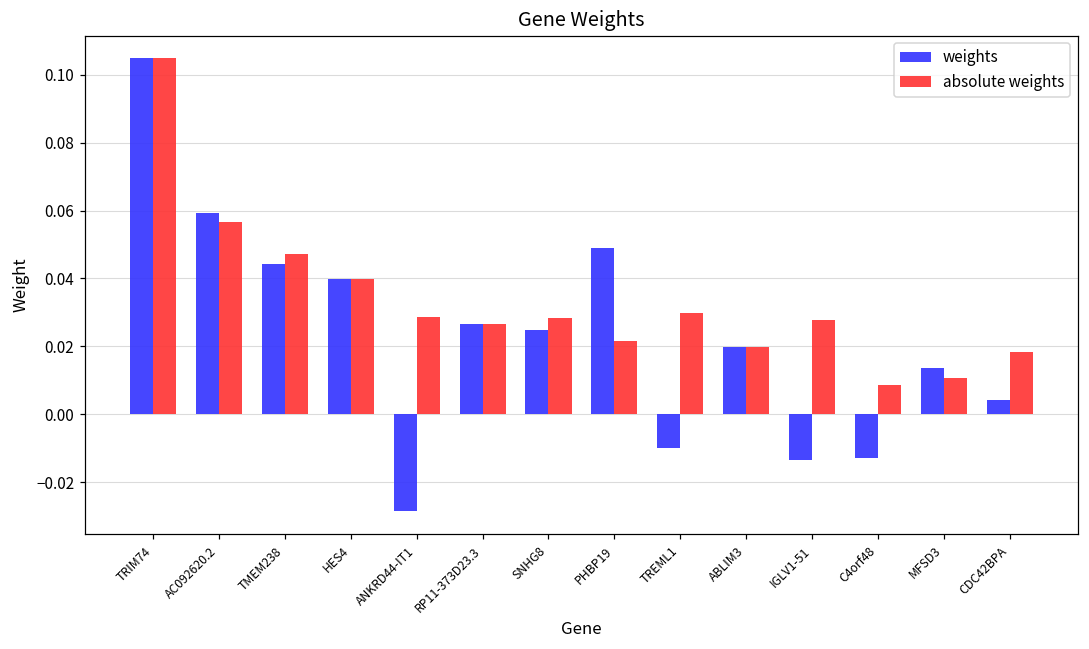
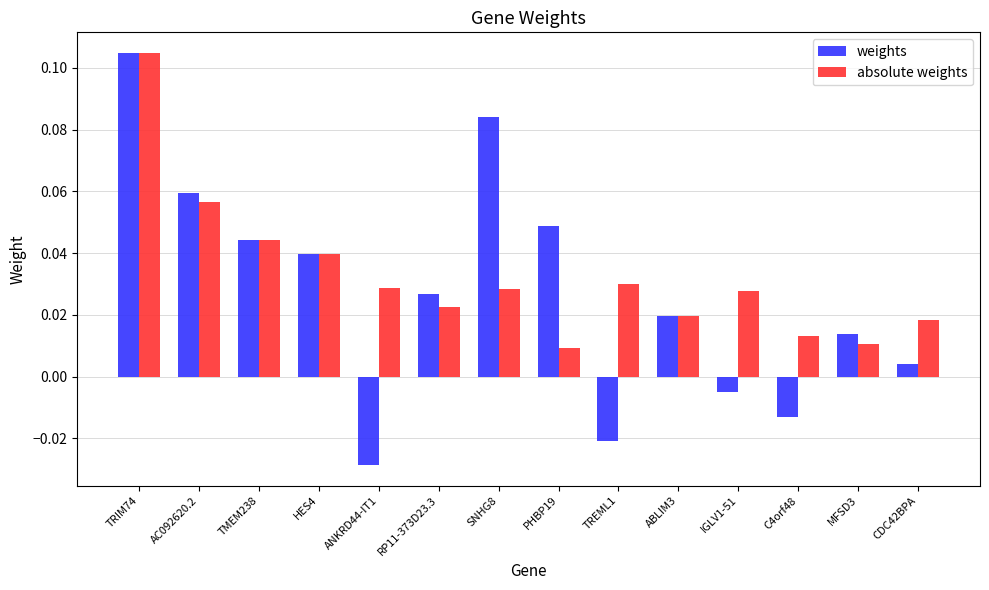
  {
    "weights": {
      "TRIM74": 0.105,
      "AC092620.2": 0.059,
      "TMEM238": 0.044,
      "HES4": 0.040,
      "ANKRD44-IT1": -0.029,
      "RP11-373D23.3": 0.027,
-     "SNHG8": 0.025,
+     "SNHG8": 0.084,
      "PHBP19": 0.049,
-     "TREML1": -0.010,
+     "TREML1": -0.021,
      "ABLIM3": 0.020,
-     "IGLV1-51": -0.014,
+     "IGLV1-51": -0.005,
      "C4orf48": -0.013,
      "MFSD3": 0.014,
      "CDC42BPA": 0.004
    },
    "absolute weights": {
      "TRIM74": 0.105,
      "AC092620.2": 0.057,
-     "TMEM238": 0.047,
+     "TMEM238": 0.044,
      "HES4": 0.040,
      "ANKRD44-IT1": 0.029,
-     "RP11-373D23.3": 0.027,
+     "RP11-373D23.3": 0.023,
      "SNHG8": 0.028,
-     "PHBP19": 0.022,
+     "PHBP19": 0.009,
      "TREML1": 0.030,
      "ABLIM3": 0.020,
      "IGLV1-51": 0.028,
-     "C4orf48": 0.009,
+     "C4orf48": 0.013,
      "MFSD3": 0.011,
      "CDC42BPA": 0.018
    }
  }
